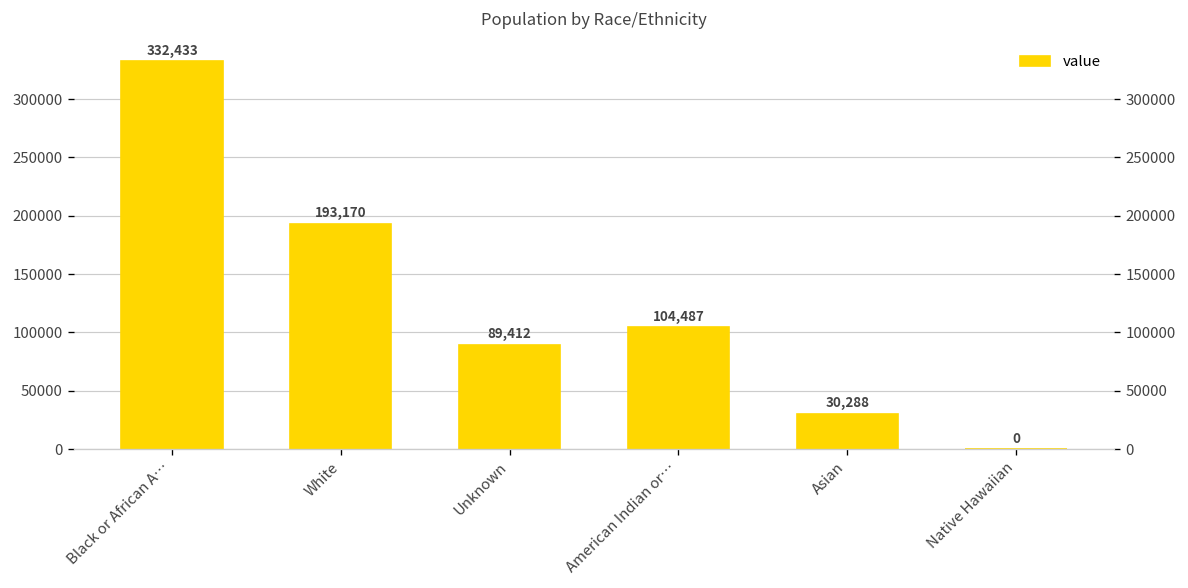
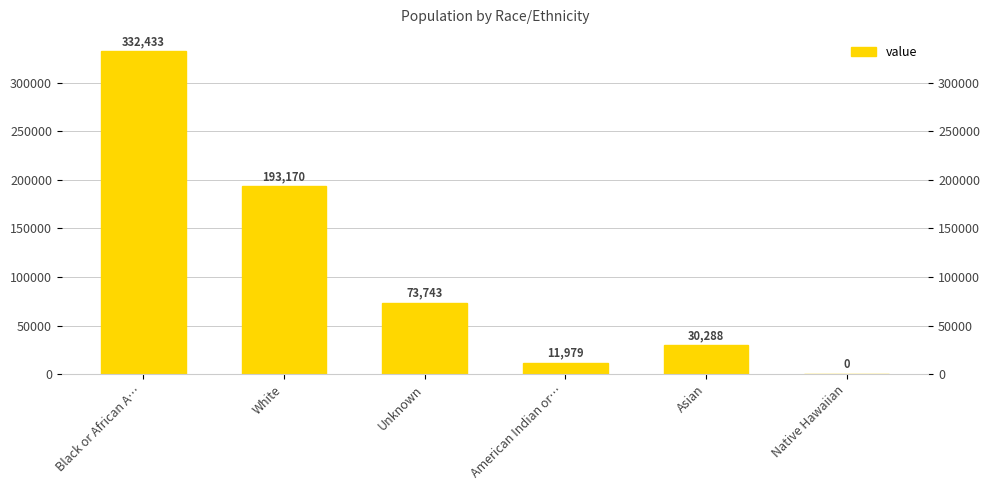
  {
    "Black or African A…": "332,433",
    "White": "193,170",
-   "Unknown": "89,412",
-   "American Indian or…": "104,487",
+   "Unknown": "73,743",
+   "American Indian or…": "11,979",
    "Asian": "30,288",
    "Native Hawaiian": "0"
  }
